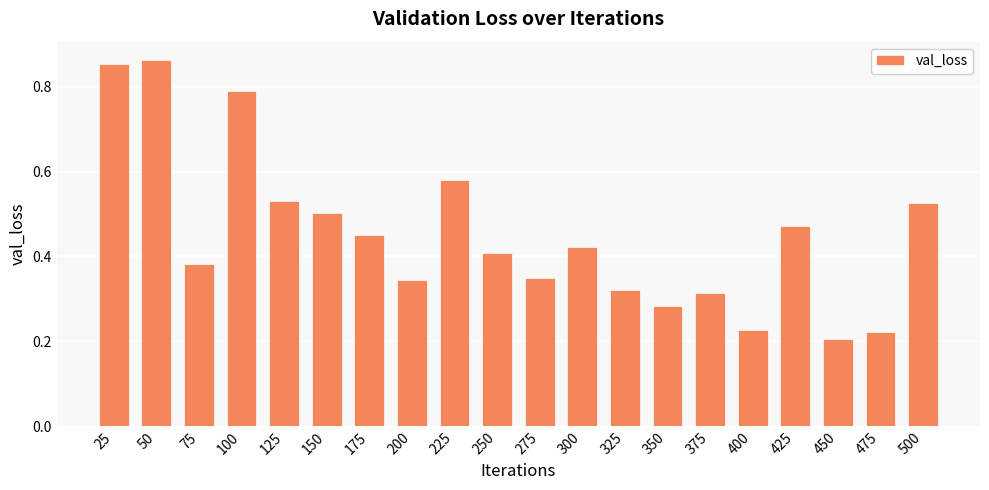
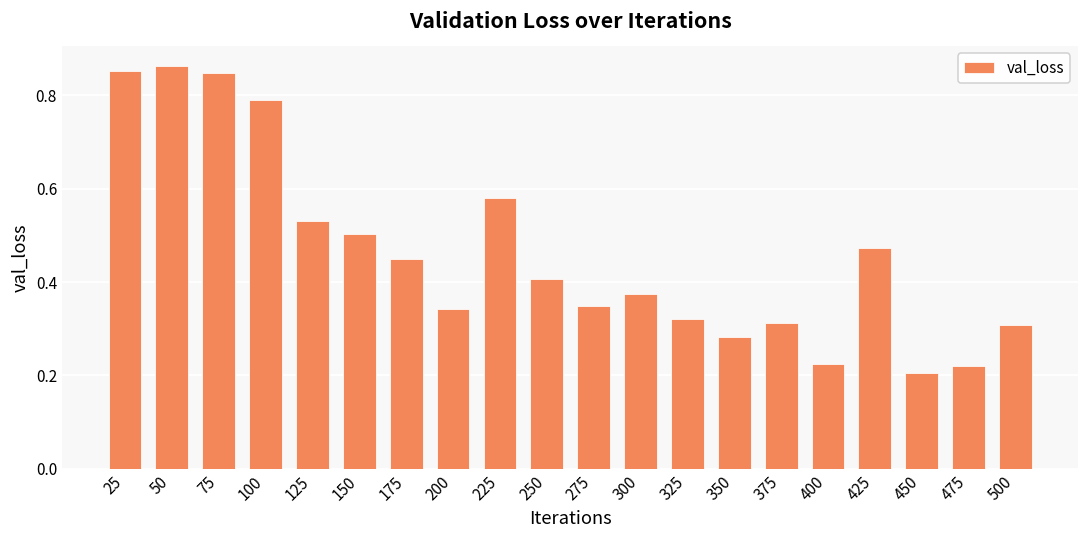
  {
    "25": 0.85,
    "50": 0.86,
-   "75": 0.38,
+   "75": 0.85,
    "100": 0.79,
    "125": 0.53,
    "150": 0.50,
    "175": 0.45,
    "200": 0.34,
    "225": 0.58,
    "250": 0.41,
    "275": 0.35,
-   "300": 0.42,
+   "300": 0.37,
    "325": 0.32,
    "350": 0.28,
    "375": 0.31,
    "400": 0.23,
    "425": 0.47,
    "450": 0.20,
    "475": 0.22,
-   "500": 0.53
+   "500": 0.31
  }
